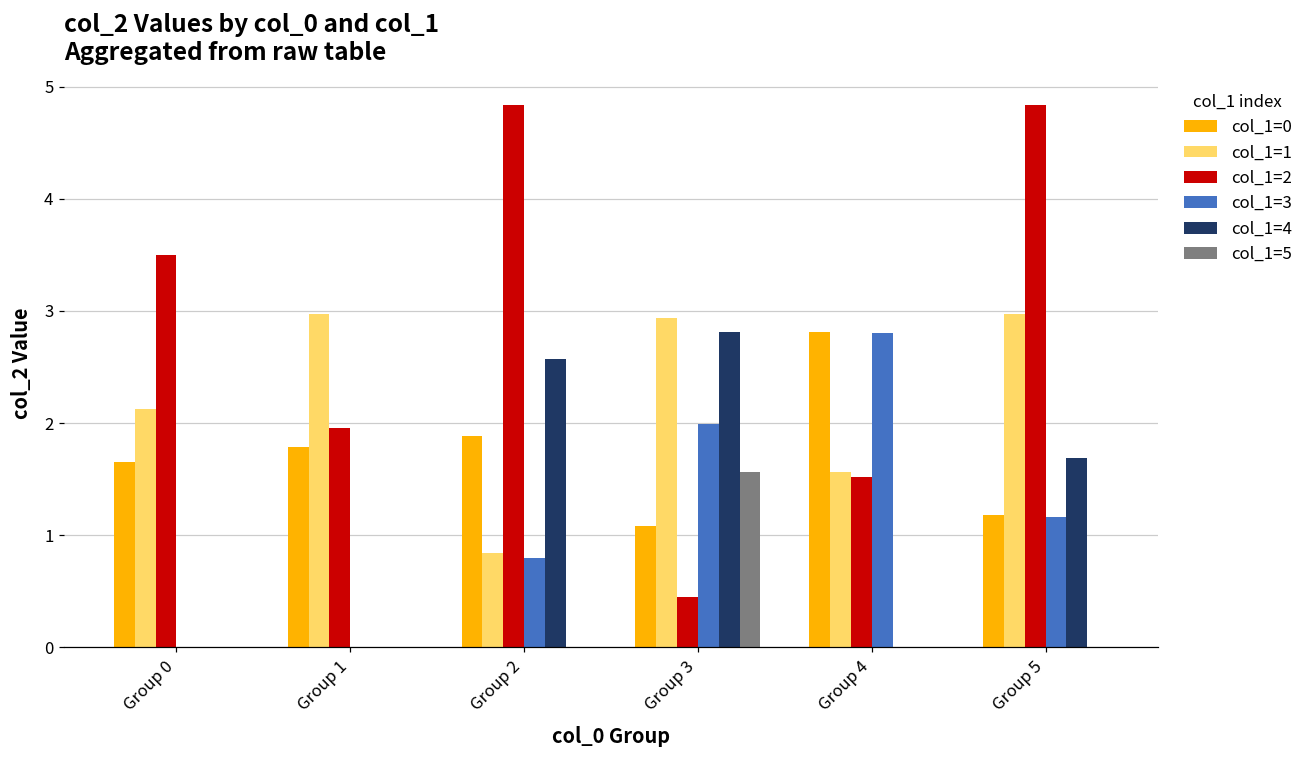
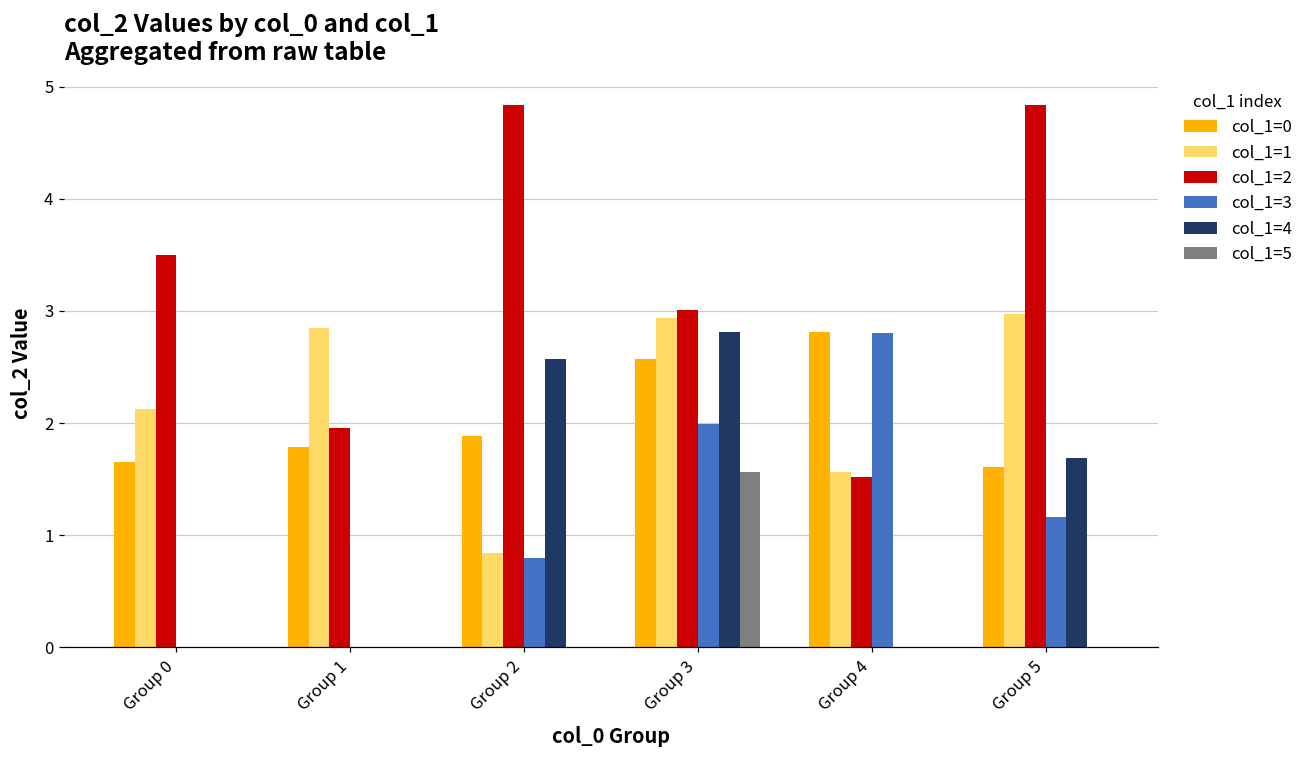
  {
    "col_1=0": {
      "Group 0": 1.65,
      "Group 1": 1.79,
      "Group 2": 1.89,
-     "Group 3": 1.08,
+     "Group 3": 2.57,
      "Group 4": 2.82,
-     "Group 5": 1.18
+     "Group 5": 1.61
    },
    "col_1=1": {
      "Group 0": 2.13,
-     "Group 1": 2.97,
+     "Group 1": 2.84,
      "Group 2": 0.84,
      "Group 3": 2.94,
      "Group 4": 1.56,
      "Group 5": 2.98
    },
    "col_1=2": {
      "Group 0": 3.50,
      "Group 1": 1.96,
      "Group 2": 4.83,
-     "Group 3": 0.45,
+     "Group 3": 3.00,
      "Group 4": 1.52,
      "Group 5": 4.83
    },
    "col_1=3": {
      "Group 0": 0.00,
      "Group 1": 0.00,
      "Group 2": 0.80,
      "Group 3": 1.99,
      "Group 4": 2.80,
      "Group 5": 1.16
    },
    "col_1=4": {
      "Group 0": 0.00,
      "Group 1": 0.00,
      "Group 2": 2.57,
      "Group 3": 2.82,
      "Group 4": 0.00,
      "Group 5": 1.69
    },
    "col_1=5": {
      "Group 0": 0.00,
      "Group 1": 0.00,
      "Group 2": 0.00,
      "Group 3": 1.56,
      "Group 4": 0.00,
      "Group 5": 0.00
    }
  }
